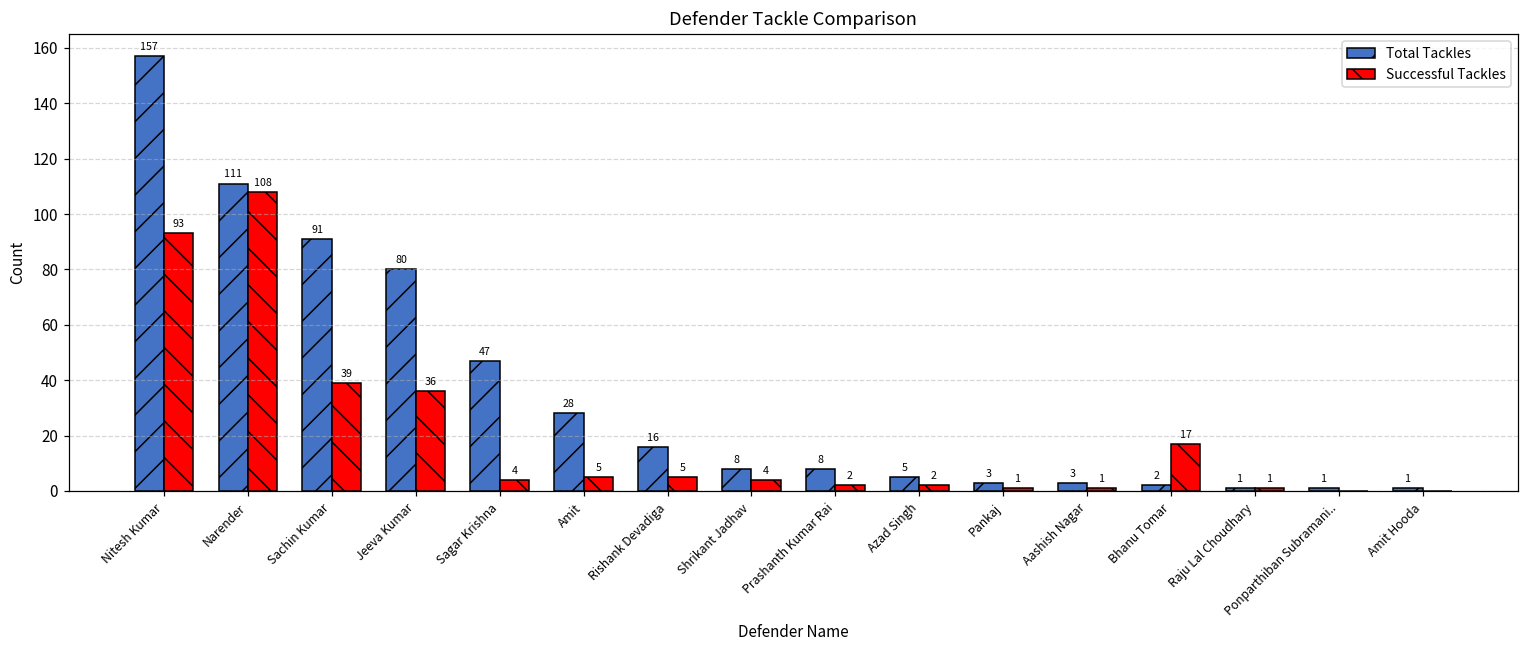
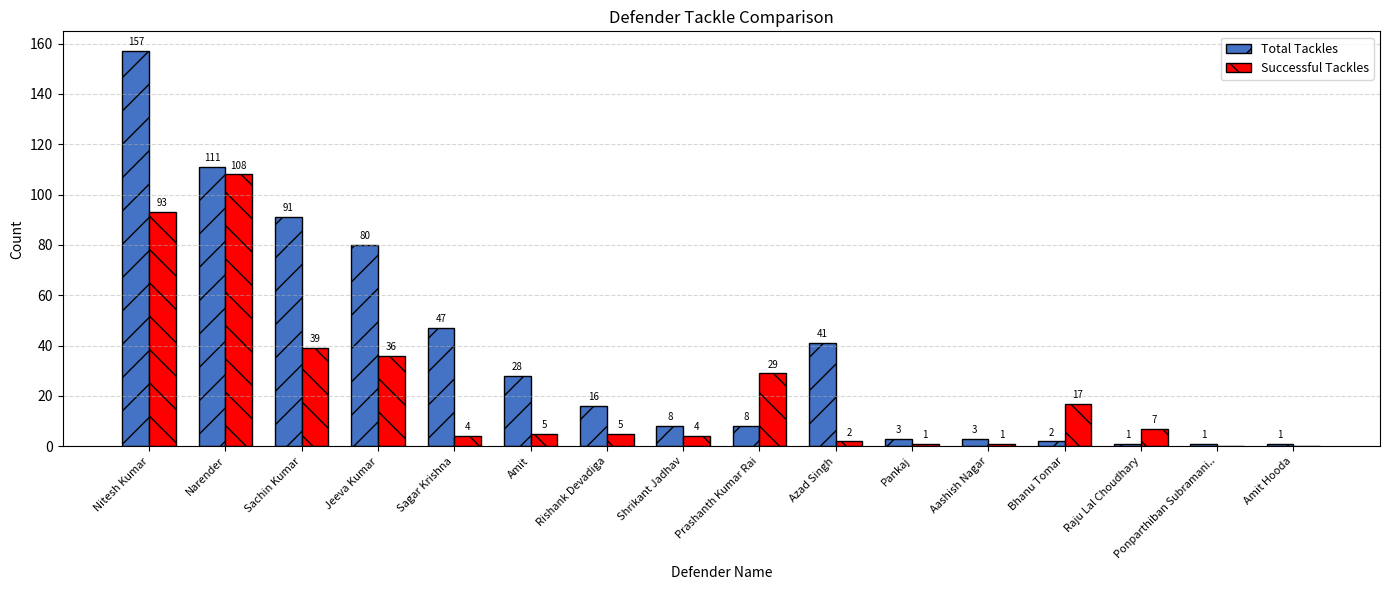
  {
    "Total Tackles": {
      "Nitesh Kumar": 157,
      "Narender": 111,
      "Sachin Kumar": 91,
      "Jeeva Kumar": 80,
      "Sagar Krishna": 47,
      "Amit": 28,
      "Rishank Devadiga": 16,
      "Shrikant Jadhav": 8,
      "Prashanth Kumar Rai": 8,
-     "Azad Singh": 5,
+     "Azad Singh": 41,
      "Pankaj": 3,
      "Aashish Nagar": 3,
      "Bhanu Tomar": 2,
      "Raju Lal Choudhary": 1,
      "Ponparthiban Subramani..": 1,
      "Amit Hooda": 1
    },
    "Successful Tackles": {
      "Nitesh Kumar": 93,
      "Narender": 108,
      "Sachin Kumar": 39,
      "Jeeva Kumar": 36,
      "Sagar Krishna": 4,
      "Amit": 5,
      "Rishank Devadiga": 5,
      "Shrikant Jadhav": 4,
-     "Prashanth Kumar Rai": 2,
+     "Prashanth Kumar Rai": 29,
      "Azad Singh": 2,
      "Pankaj": 1,
      "Aashish Nagar": 1,
      "Bhanu Tomar": 17,
-     "Raju Lal Choudhary": 1
+     "Raju Lal Choudhary": 7
    }
  }
